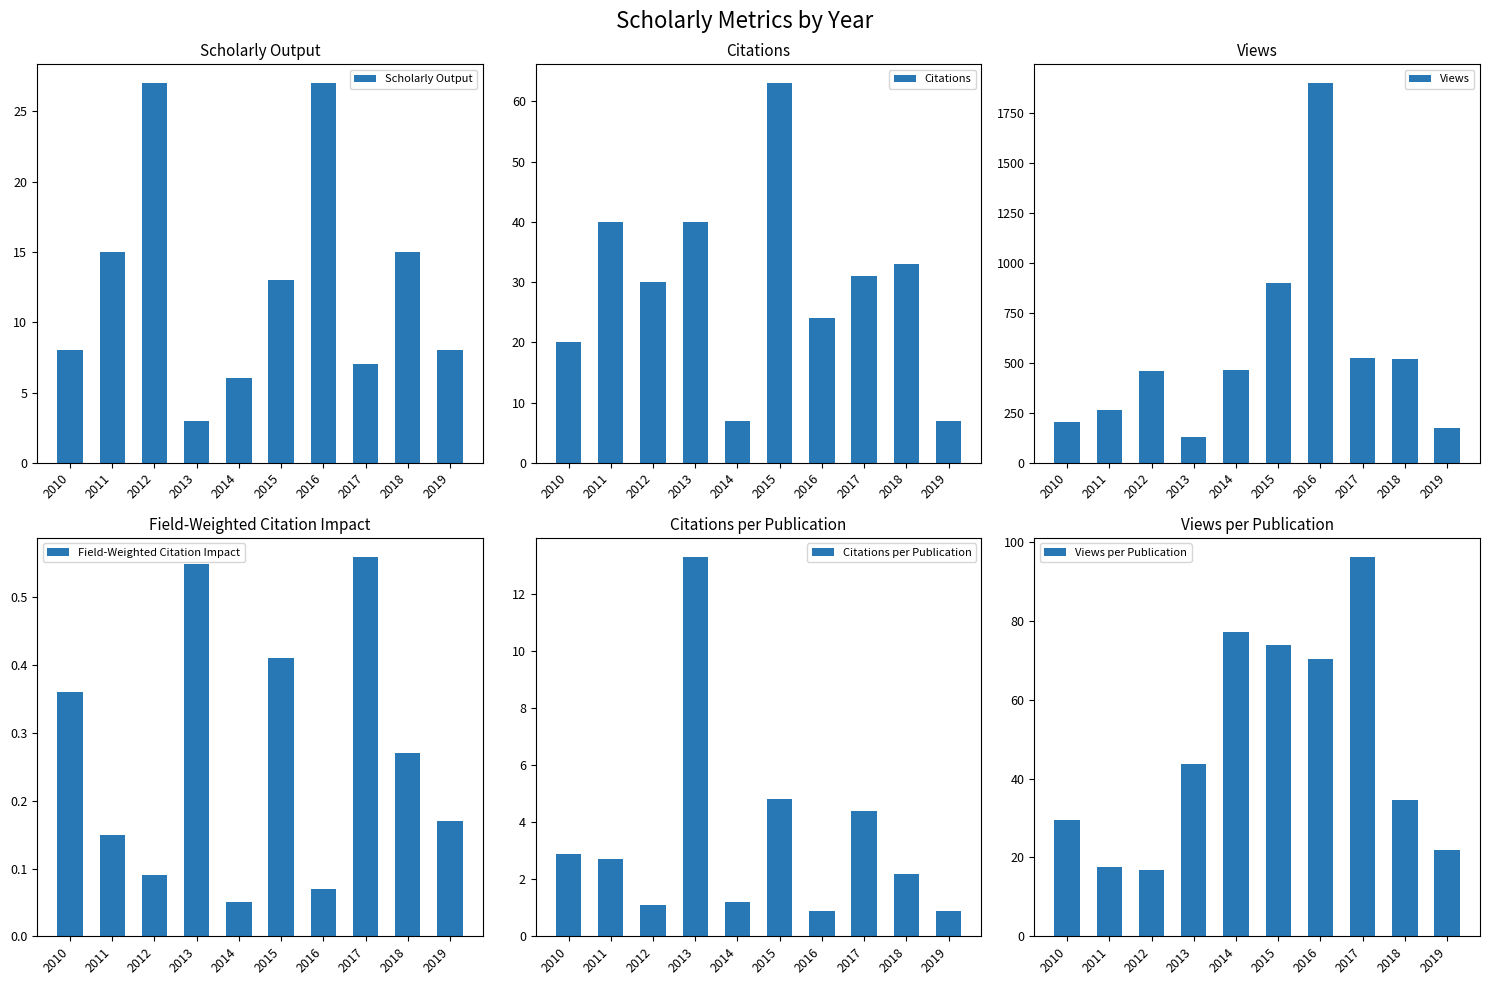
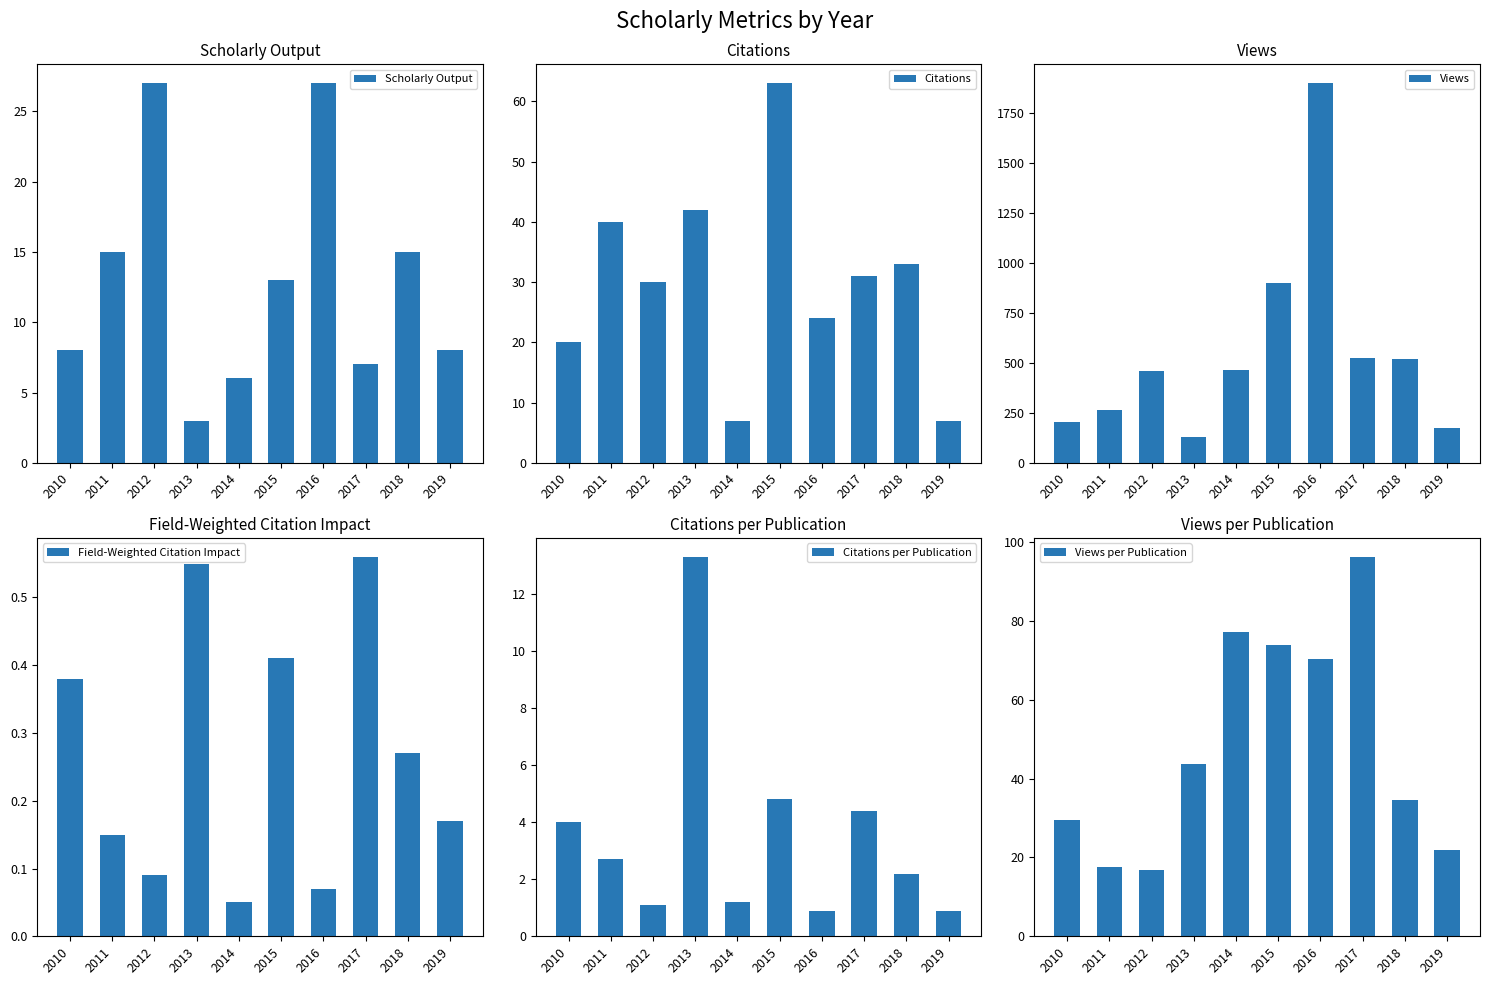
  {
    "Scholarly Output": {
      "2010": 8.0,
      "2011": 15.0,
      "2012": 27.0,
      "2013": 3.0,
      "2014": 6.0,
      "2015": 13.0,
      "2016": 27.0,
      "2017": 7.0,
      "2018": 15.0,
      "2019": 8.0
    },
    "Citations": {
      "2010": 20,
      "2011": 40,
      "2012": 30,
-     "2013": 40,
+     "2013": 42,
      "2014": 7,
      "2015": 63,
      "2016": 24,
      "2017": 31,
      "2018": 33,
      "2019": 7
    },
    "Views": {
      "2010": 210,
      "2011": 260,
      "2012": 460,
      "2013": 130,
      "2014": 460,
      "2015": 900,
      "2016": 1900,
      "2017": 520,
      "2018": 520,
      "2019": 170
    },
    "Field-Weighted Citation Impact": {
-     "2010": 0.36,
+     "2010": 0.38,
      "2011": 0.15,
      "2012": 0.09,
      "2013": 0.55,
      "2014": 0.05,
      "2015": 0.41,
      "2016": 0.07,
      "2017": 0.56,
      "2018": 0.27,
      "2019": 0.17
    },
    "Citations per Publication": {
-     "2010": 2.9,
+     "2010": 4.0,
      "2011": 2.7,
      "2012": 1.1,
      "2013": 13.3,
      "2014": 1.2,
      "2015": 4.8,
      "2016": 0.9,
      "2017": 4.4,
      "2018": 2.2,
      "2019": 0.9
    },
    "Views per Publication": {
      "2010": 29,
      "2011": 18,
      "2012": 17,
      "2013": 44,
      "2014": 77,
      "2015": 74,
      "2016": 70,
      "2017": 96,
      "2018": 35,
      "2019": 22
    }
  }
